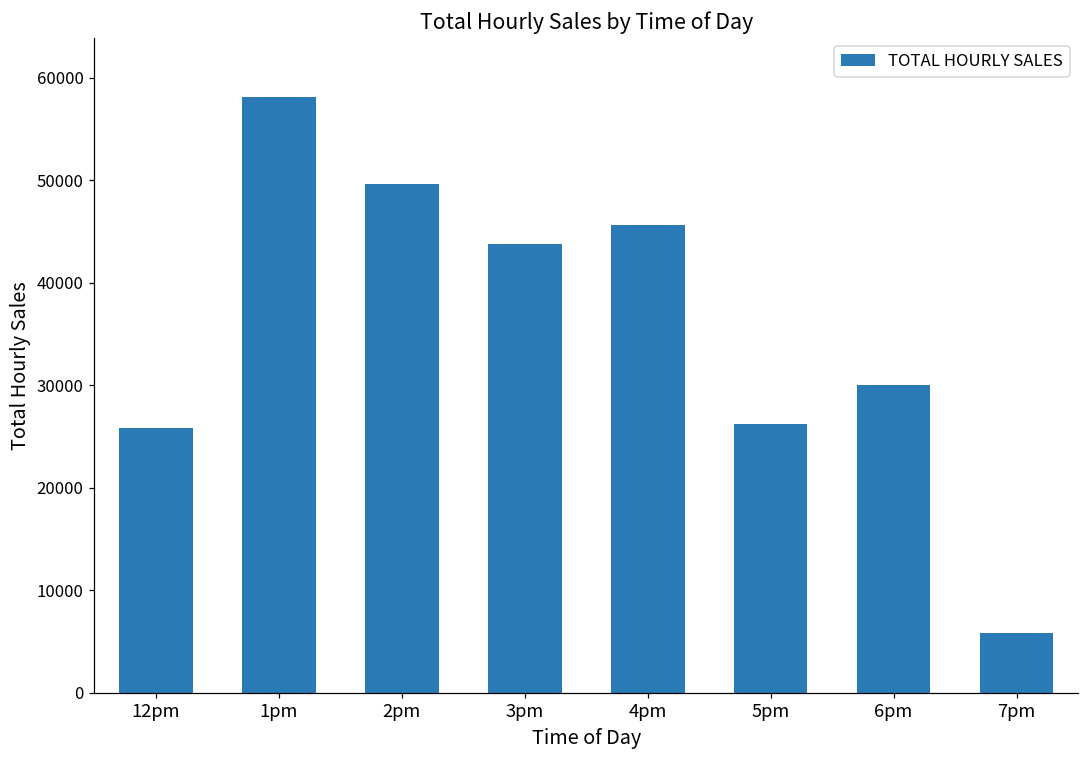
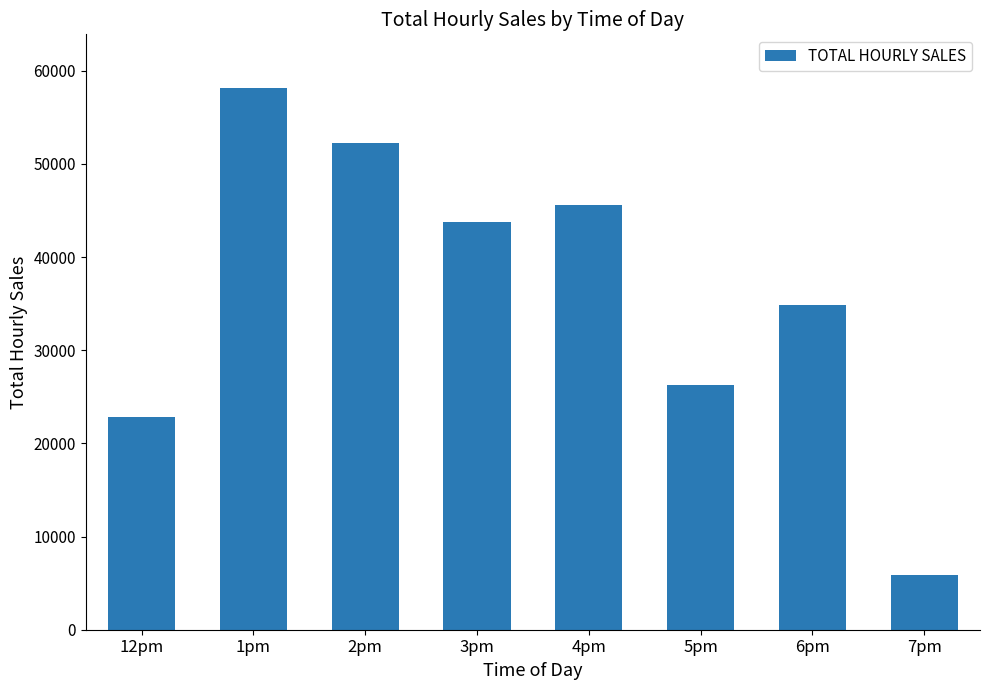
  {
-   "12pm": 26000,
+   "12pm": 23000,
    "1pm": 58000,
-   "2pm": 50000,
+   "2pm": 52000,
    "3pm": 44000,
    "4pm": 46000,
    "5pm": 26000,
-   "6pm": 30000,
+   "6pm": 35000,
    "7pm": 6000
  }
